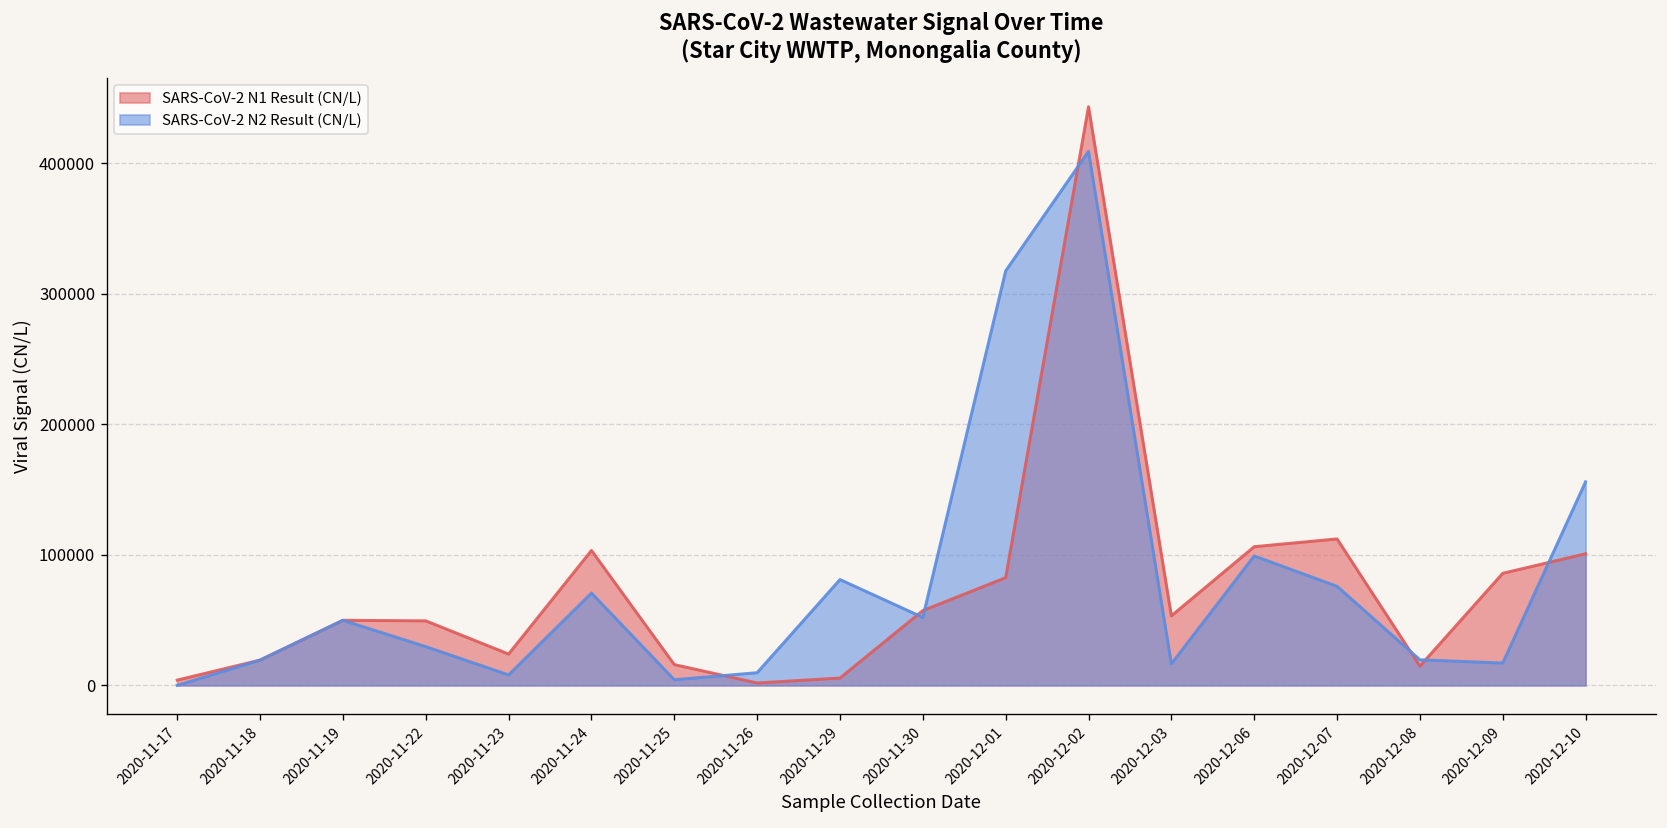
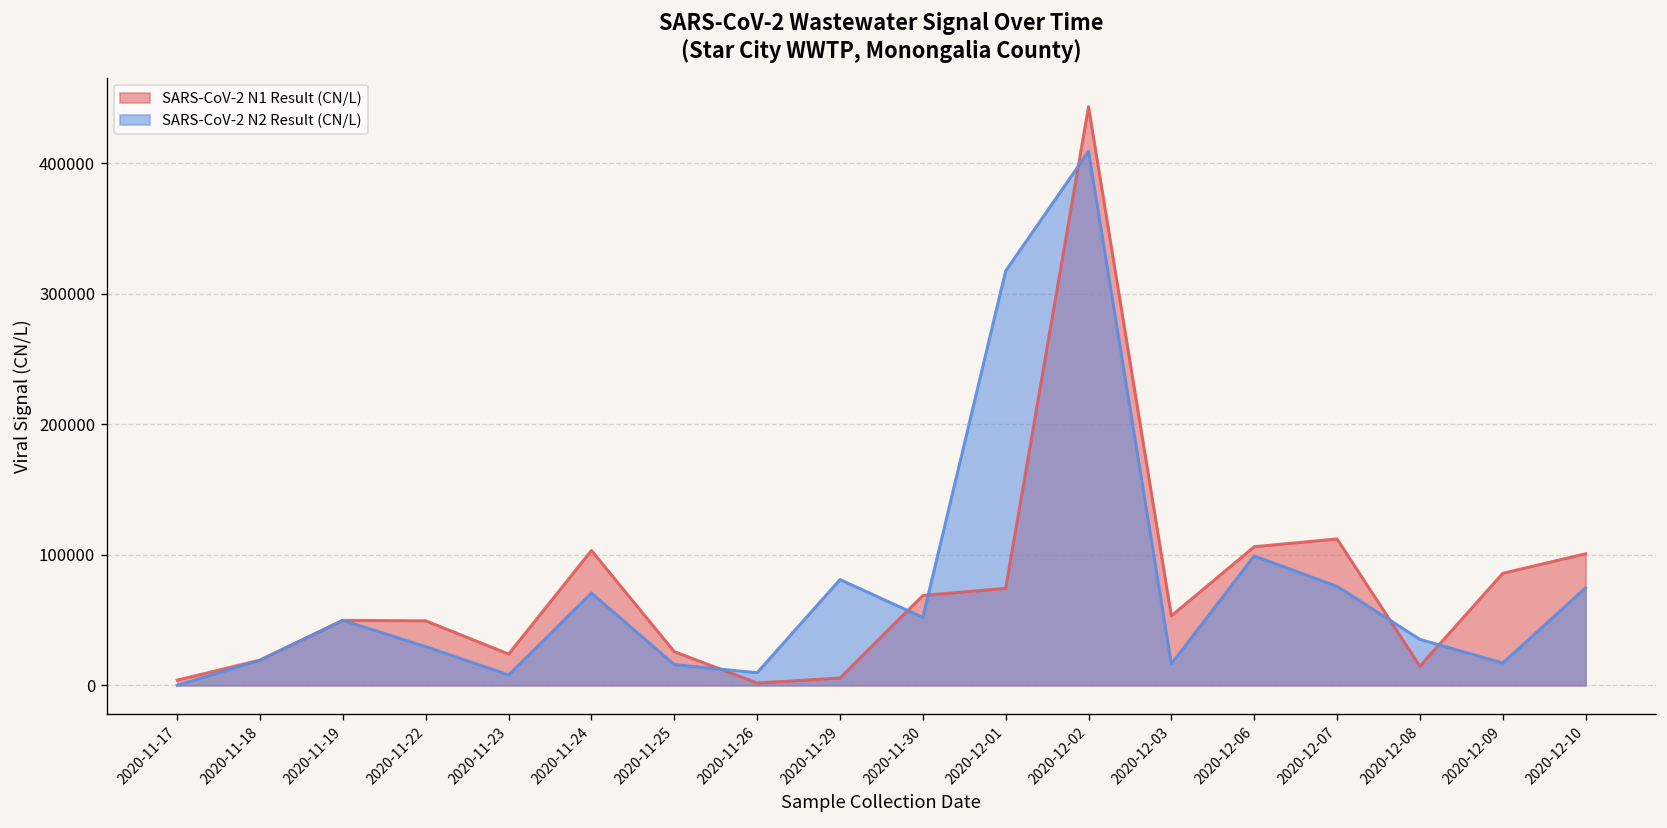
  {
    "SARS-CoV-2 N1 Result (CN/L)": {
      "2020-11-17": 4000,
      "2020-11-22": 49000,
      "2020-11-23": 24000,
      "2020-11-24": 103000,
-     "2020-11-25": 16000,
+     "2020-11-25": 26000,
      "2020-11-26": 2000,
      "2020-11-29": 6000,
-     "2020-11-30": 57000,
-     "2020-12-01": 82000,
+     "2020-11-30": 69000,
+     "2020-12-01": 74000,
      "2020-12-02": 443000,
      "2020-12-03": 53000,
      "2020-12-06": 106000,
      "2020-12-07": 112000,
      "2020-12-08": 15000,
      "2020-12-09": 86000,
      "2020-12-10": 101000
    },
    "SARS-CoV-2 N2 Result (CN/L)": {
      "2020-11-17": 0,
      "2020-11-22": 30000,
      "2020-11-23": 8000,
      "2020-11-24": 71000,
-     "2020-11-25": 4000,
+     "2020-11-25": 16000,
      "2020-11-26": 10000,
      "2020-11-29": 81000,
      "2020-11-30": 52000,
      "2020-12-01": 317000,
      "2020-12-02": 409000,
      "2020-12-03": 16000,
      "2020-12-06": 99000,
      "2020-12-07": 76000,
-     "2020-12-08": 20000,
+     "2020-12-08": 35000,
      "2020-12-09": 17000,
-     "2020-12-10": 156000
+     "2020-12-10": 75000
    }
  }
